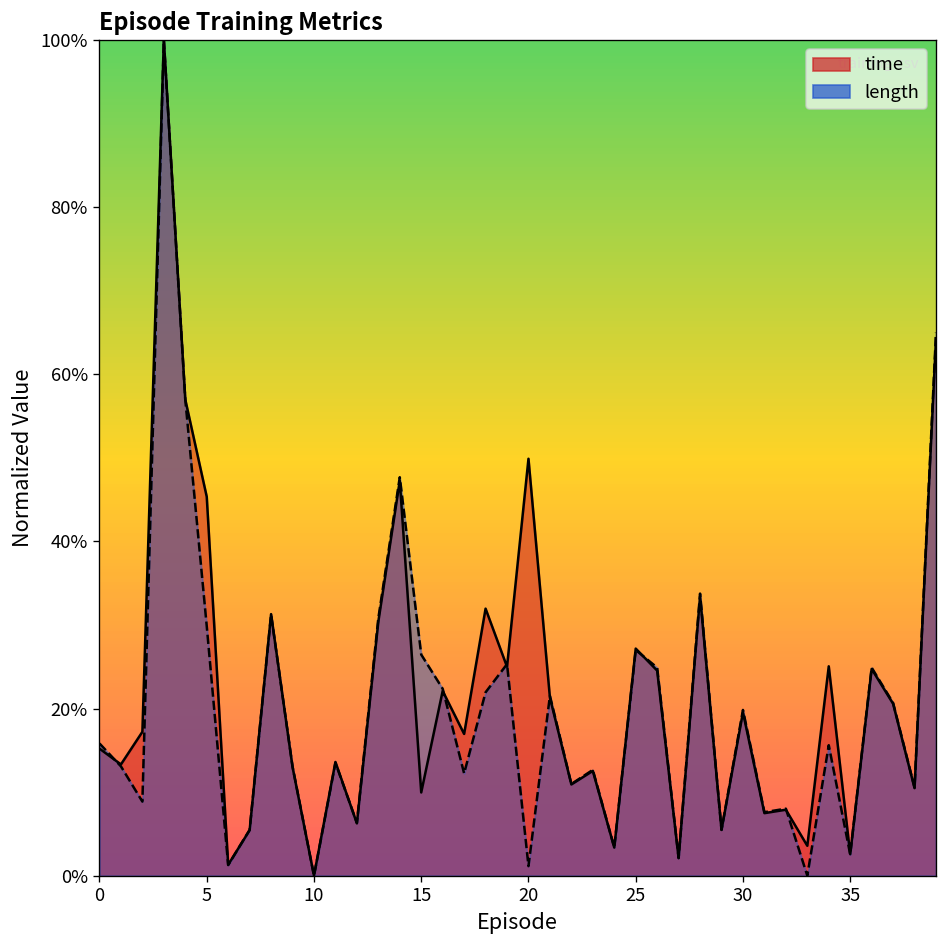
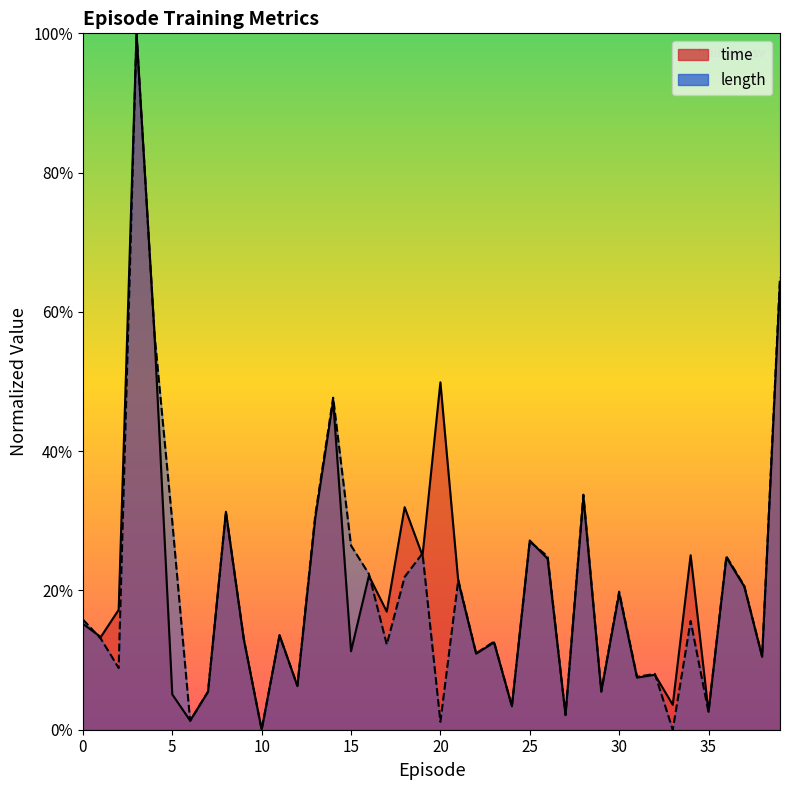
  {
    "time": {
      "0": "15%",
-     "5": "45%",
-     "15": "10%",
+     "5": "5%",
+     "15": "11%",
      "20": "50%"
    },
    "length": {
      "0": "16%",
      "5": "30%",
      "15": "26%",
      "20": "1%"
    }
  }
